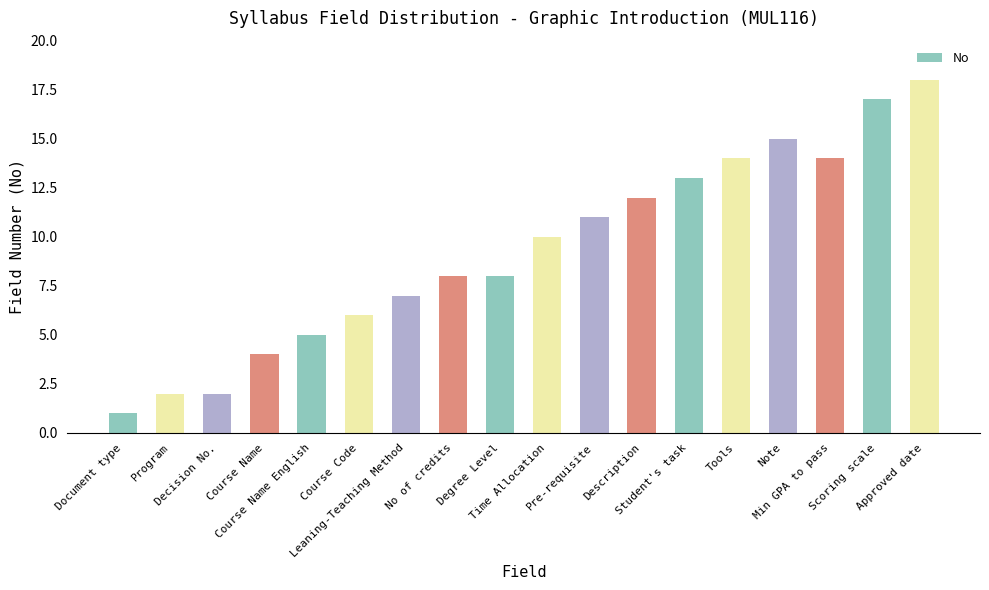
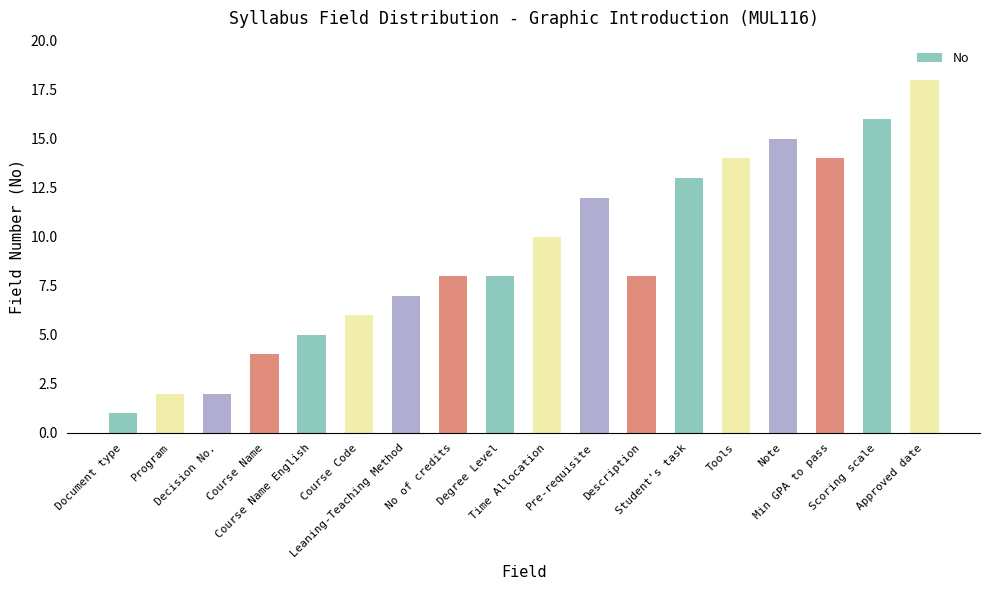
  {
    "Document type": 1,
    "Program": 2,
    "Decision No.": 2,
    "Course Name": 4,
    "Course Name English": 5,
    "Course Code": 6,
    "Leaning-Teaching Method": 7,
    "No of credits": 8,
    "Degree Level": 8,
    "Time Allocation": 10,
-   "Pre-requisite": 11,
-   "Description": 12,
+   "Pre-requisite": 12,
+   "Description": 8,
    "Student's task": 13,
    "Tools": 14,
    "Note": 15,
    "Min GPA to pass": 14,
-   "Scoring scale": 17,
+   "Scoring scale": 16,
    "Approved date": 18
  }
